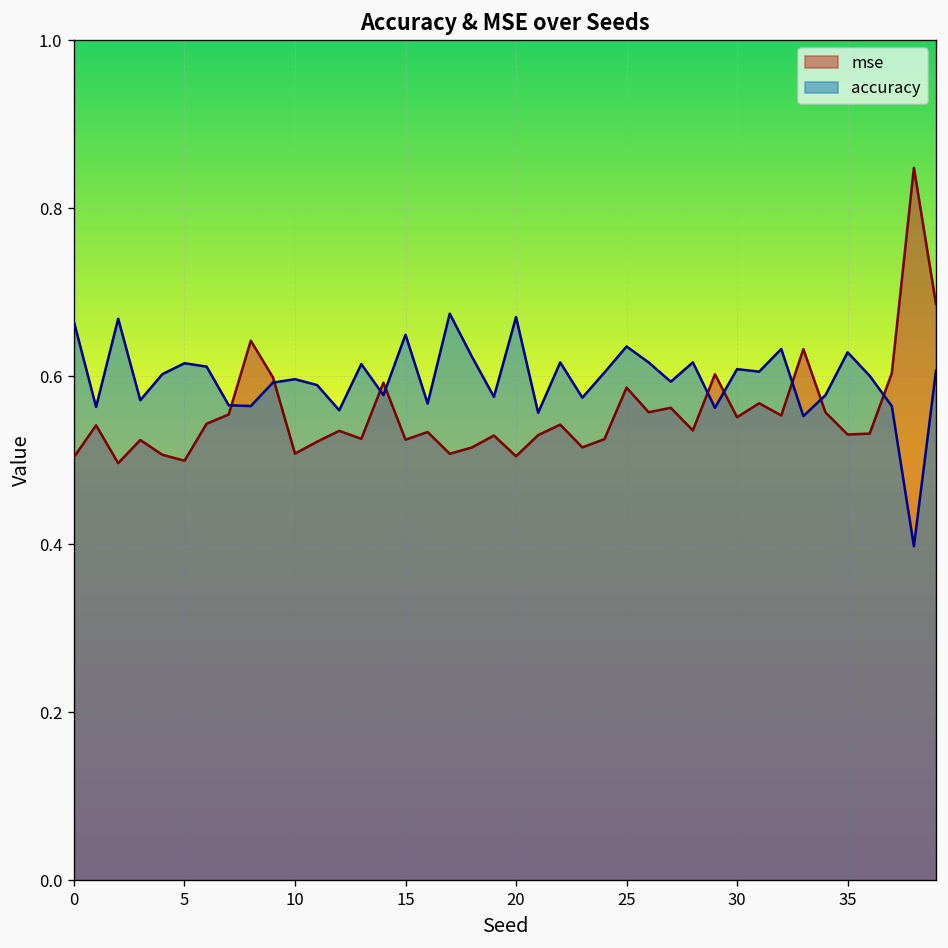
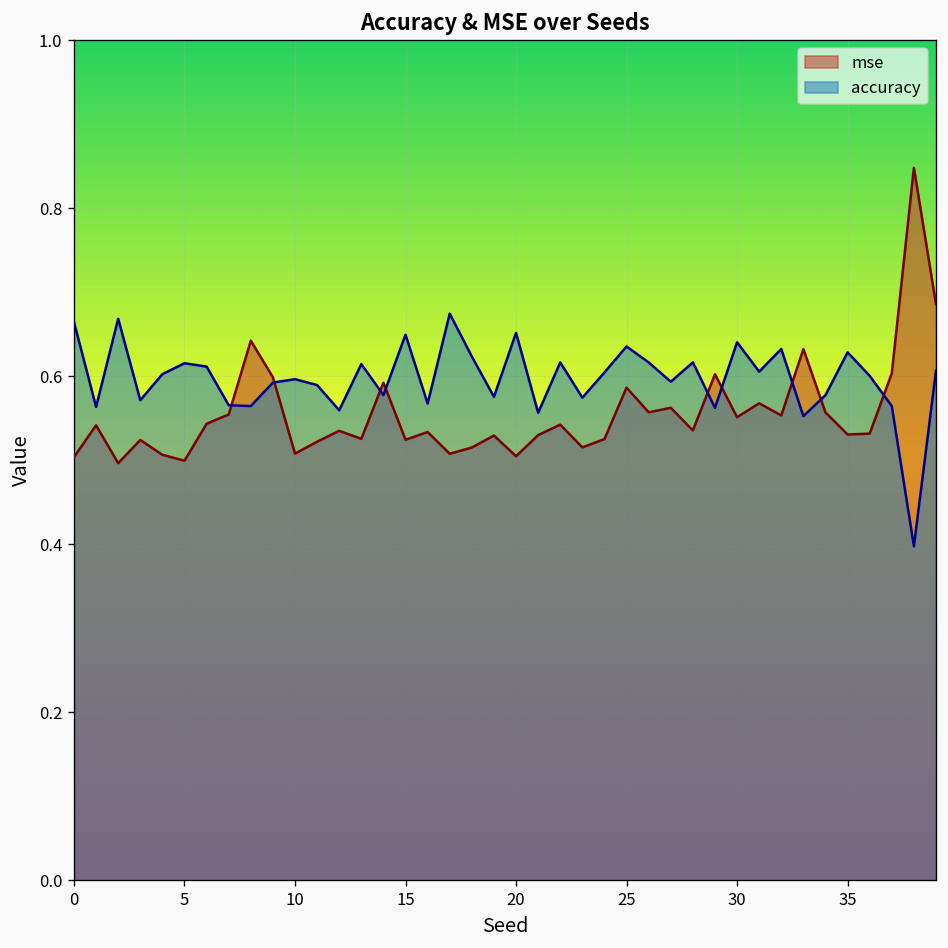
  {
    "mse": {
      "0": 0.50,
      "5": 0.50,
      "10": 0.51,
      "15": 0.52,
      "20": 0.50,
      "25": 0.59,
      "30": 0.55,
      "35": 0.53
    },
    "accuracy": {
      "0": 0.66,
      "5": 0.62,
      "10": 0.60,
      "15": 0.65,
-     "20": 0.67,
+     "20": 0.65,
      "25": 0.64,
-     "30": 0.61,
+     "30": 0.64,
      "35": 0.63
    }
  }
